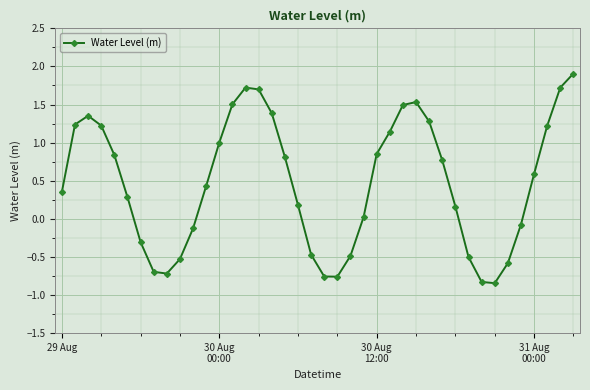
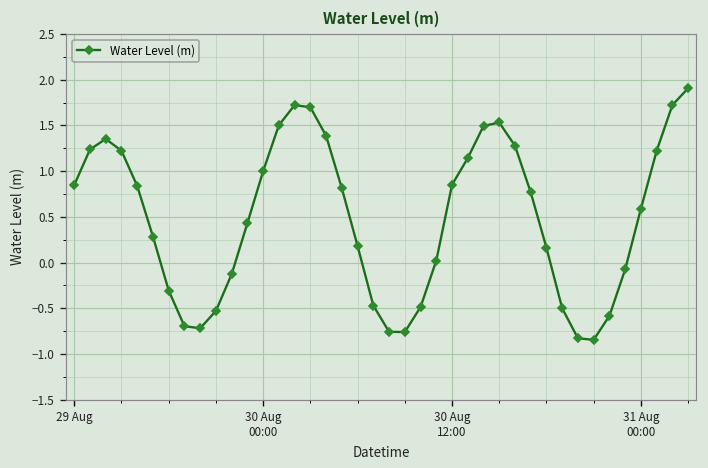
  {
-   "29 Aug": 0.4,
+   "29 Aug": 0.8,
    "30 Aug 00:00": 1.0,
    "30 Aug 12:00": 0.9,
    "31 Aug 00:00": 0.6
  }
